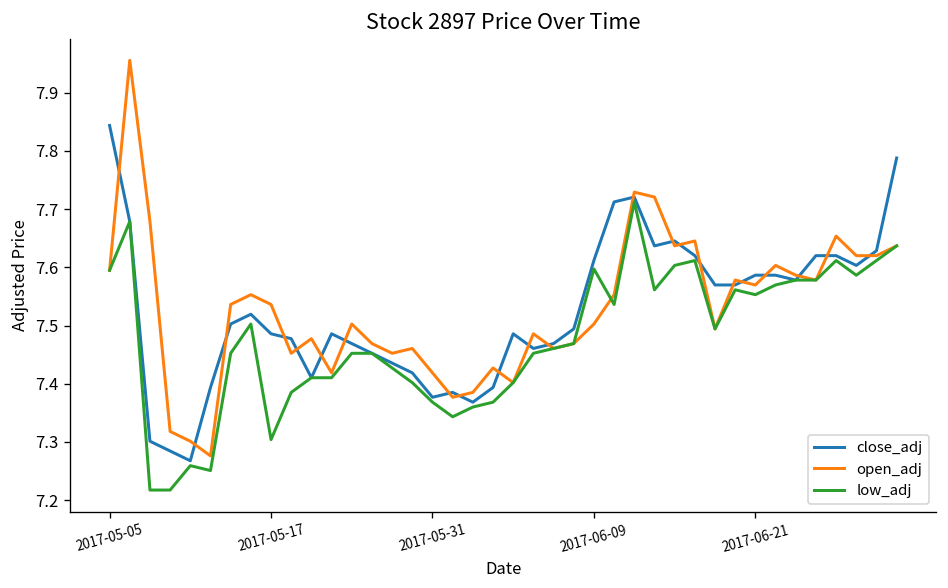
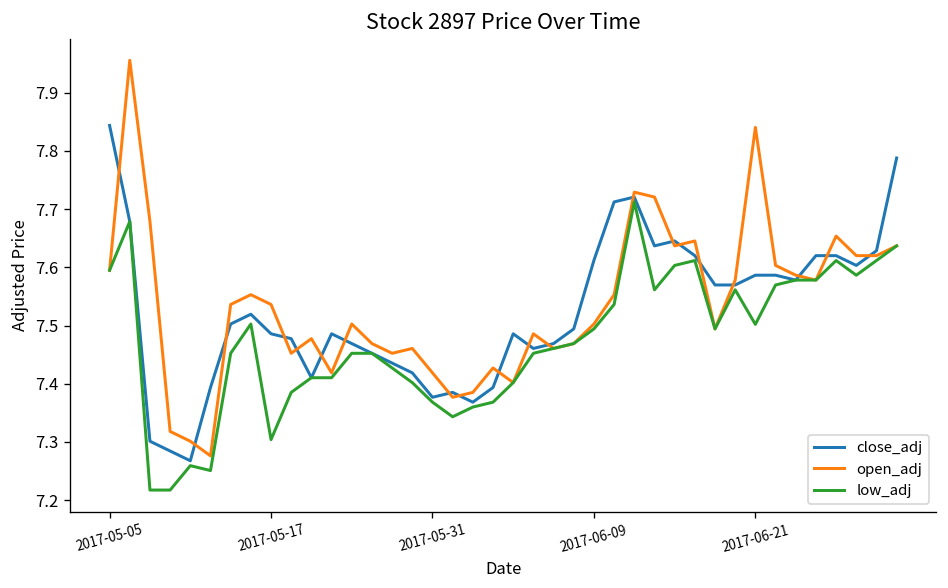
  {
    "close_adj": {
      "2017-05-05": 7.84,
      "2017-05-17": 7.49,
      "2017-05-31": 7.38,
      "2017-06-09": 7.61,
      "2017-06-21": 7.59
    },
    "open_adj": {
      "2017-05-17": 7.54,
      "2017-05-31": 7.42,
      "2017-06-09": 7.50,
-     "2017-06-21": 7.57
+     "2017-06-21": 7.84
    },
    "low_adj": {
      "2017-05-17": 7.30,
      "2017-05-31": 7.37,
-     "2017-06-09": 7.60,
-     "2017-06-21": 7.55
+     "2017-06-09": 7.49,
+     "2017-06-21": 7.50
    }
  }
